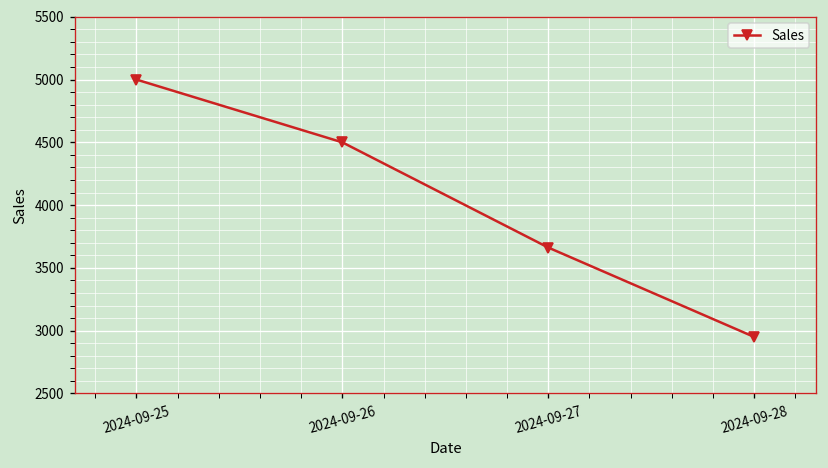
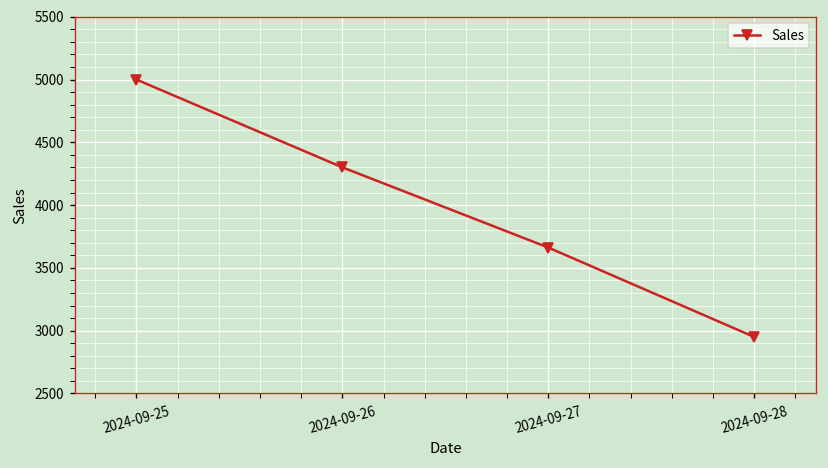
  {
    "2024-09-25": 5000,
-   "2024-09-26": 4500,
+   "2024-09-26": 4300,
    "2024-09-27": 3660,
    "2024-09-28": 2950
  }
